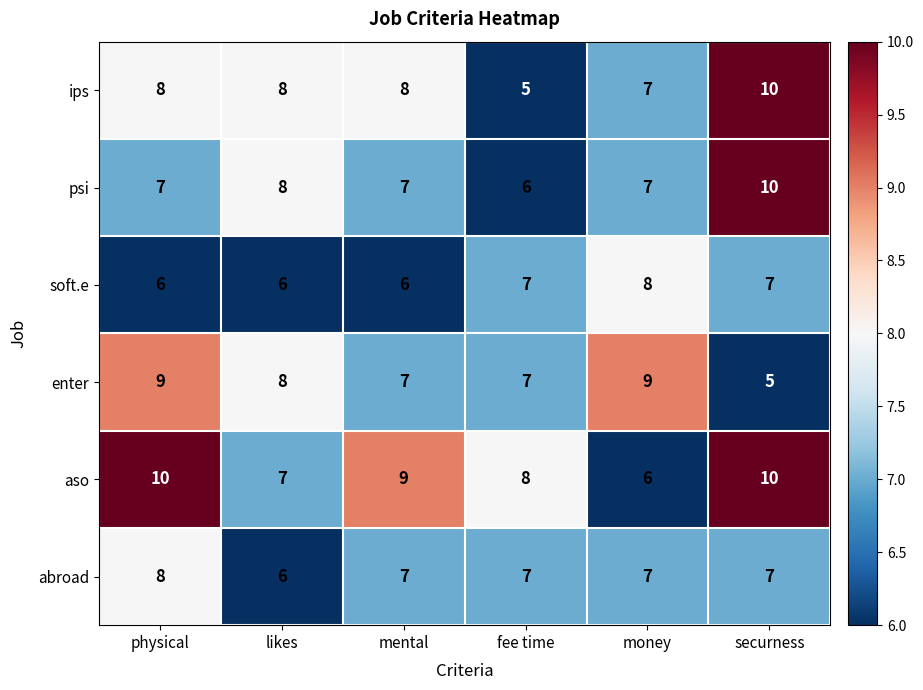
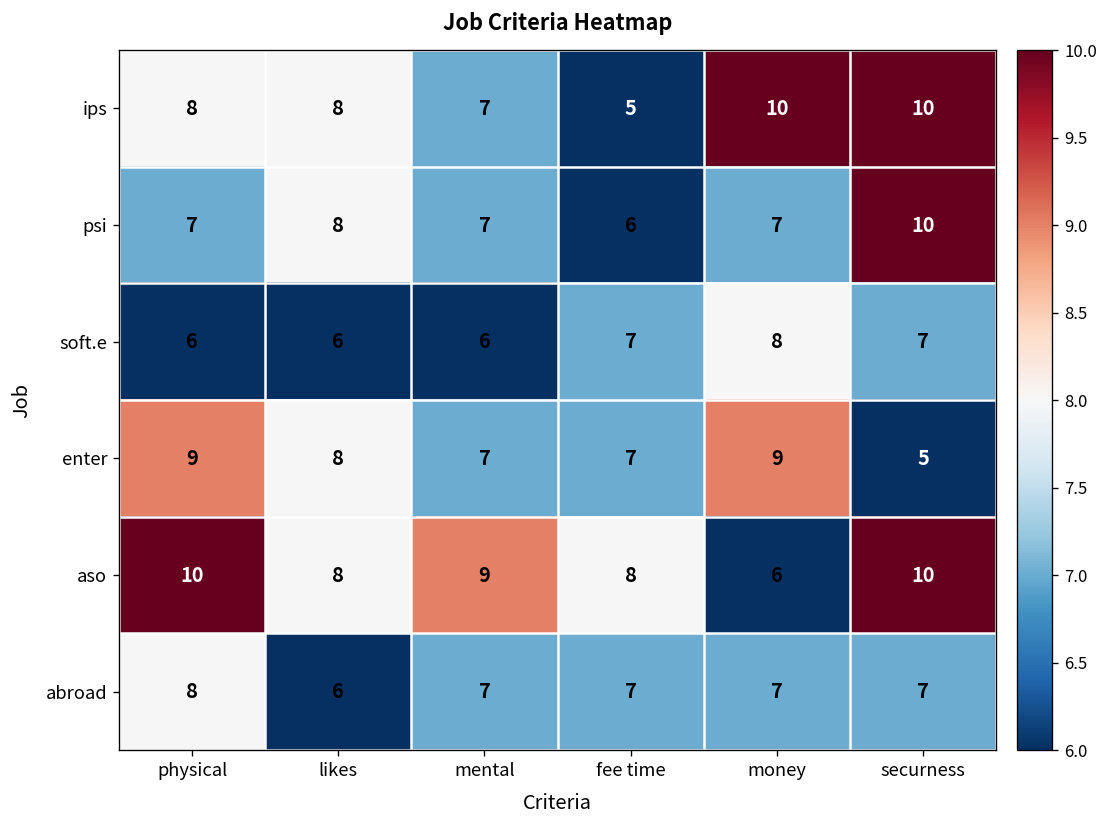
  {
    "ips": {
      "physical": 8,
      "likes": 8,
-     "mental": 8,
+     "mental": 7,
      "fee time": 5,
-     "money": 7,
+     "money": 10,
      "securness": 10
    },
    "psi": {
      "physical": 7,
      "likes": 8,
      "mental": 7,
      "fee time": 6,
      "money": 7,
      "securness": 10
    },
    "soft.e": {
      "physical": 6,
      "likes": 6,
      "mental": 6,
      "fee time": 7,
      "money": 8,
      "securness": 7
    },
    "enter": {
      "physical": 9,
      "likes": 8,
      "mental": 7,
      "fee time": 7,
      "money": 9,
      "securness": 5
    },
    "aso": {
      "physical": 10,
-     "likes": 7,
+     "likes": 8,
      "mental": 9,
      "fee time": 8,
      "money": 6,
      "securness": 10
    },
    "abroad": {
      "physical": 8,
      "likes": 6,
      "mental": 7,
      "fee time": 7,
      "money": 7,
      "securness": 7
    }
  }
